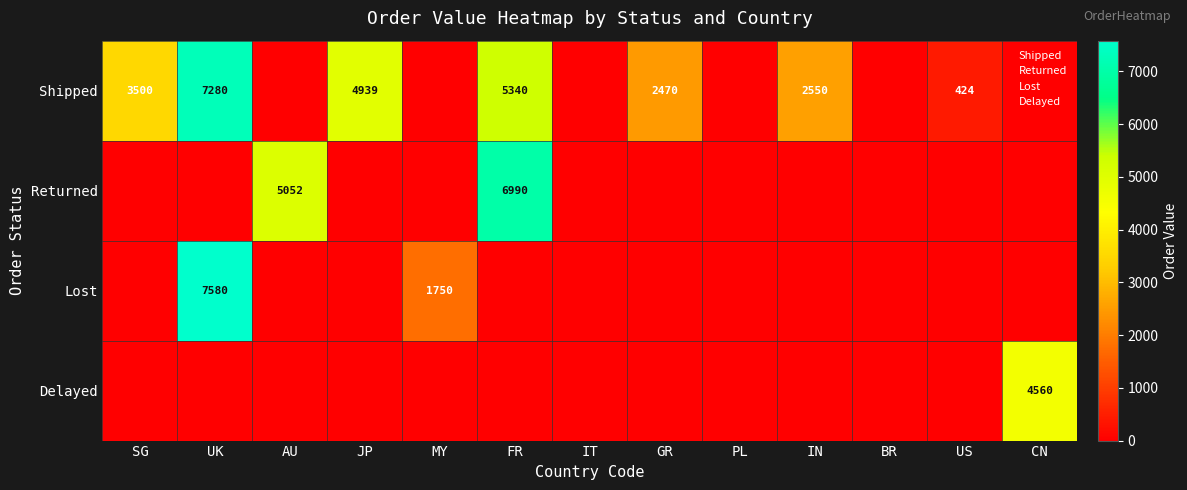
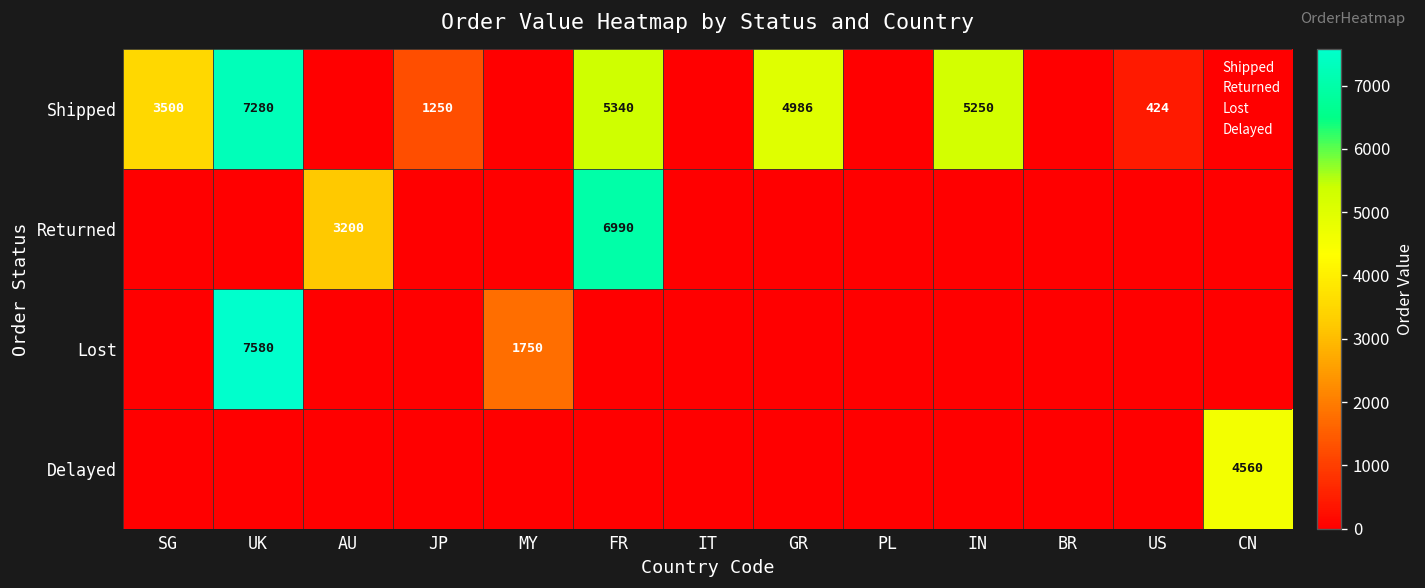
  {
    "Shipped": {
      "SG": 3500,
      "UK": 7280,
-     "JP": 4939,
+     "JP": 1250,
      "FR": 5340,
-     "GR": 2470,
-     "IN": 2550,
+     "GR": 4986,
+     "IN": 5250,
      "US": 424
    },
    "Returned": {
-     "AU": 5052,
+     "AU": 3200,
      "FR": 6990
    },
    "Lost": {
      "UK": 7580,
      "MY": 1750
    },
    "Delayed": {
      "CN": 4560
    }
  }
